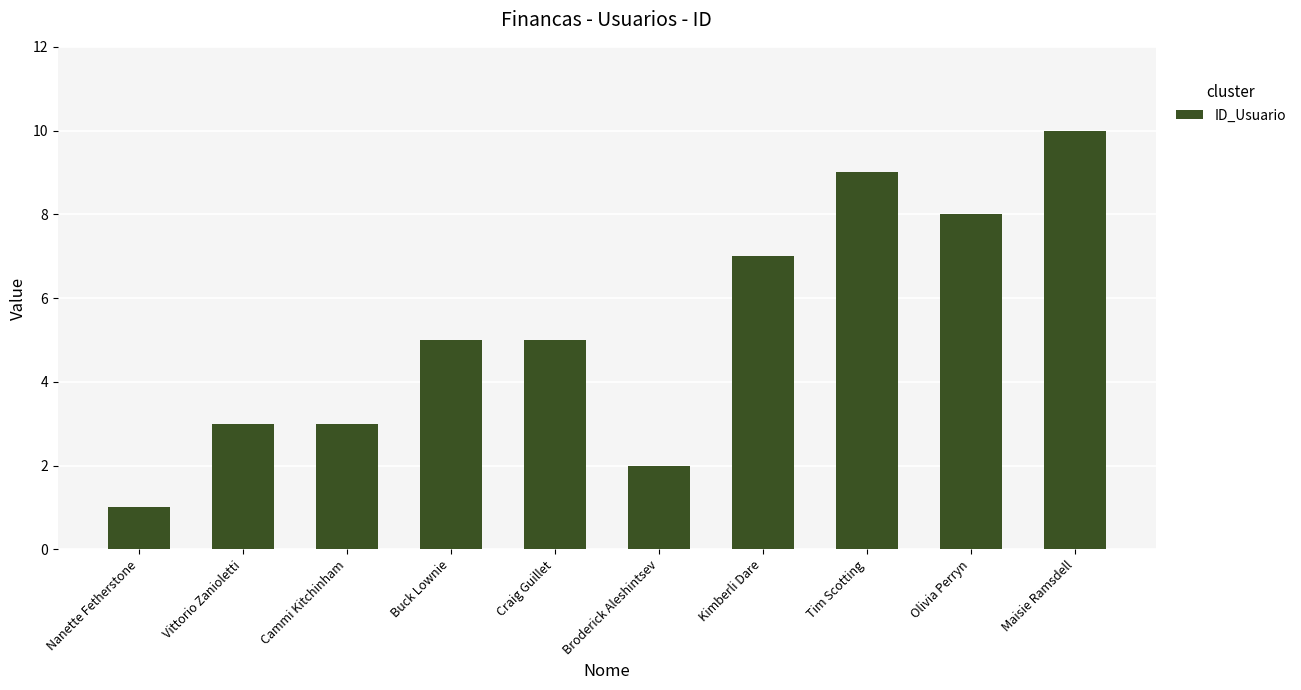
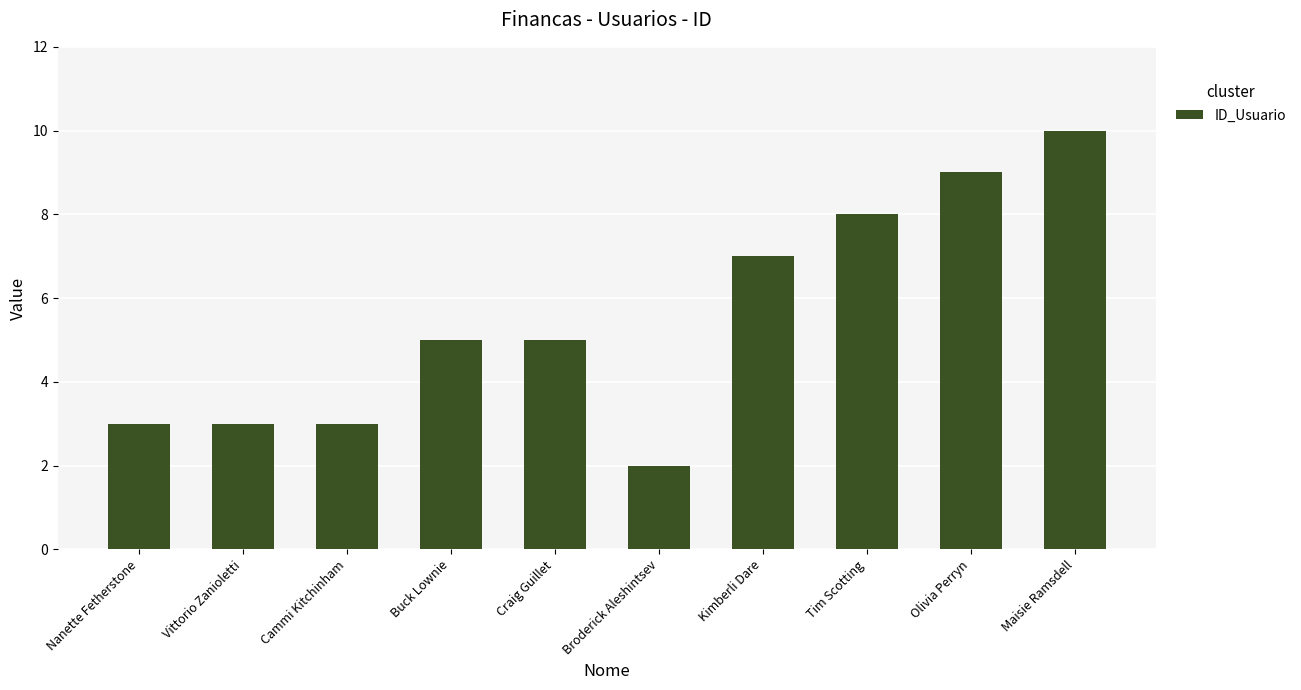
  {
-   "Nanette Fetherstone": 1,
+   "Nanette Fetherstone": 3,
    "Vittorio Zanioletti": 3,
    "Cammi Kitchinham": 3,
    "Buck Lownie": 5,
    "Craig Guillet": 5,
    "Broderick Aleshintsev": 2,
    "Kimberli Dare": 7,
-   "Tim Scotting": 9,
-   "Olivia Perryn": 8,
+   "Tim Scotting": 8,
+   "Olivia Perryn": 9,
    "Maisie Ramsdell": 10
  }
